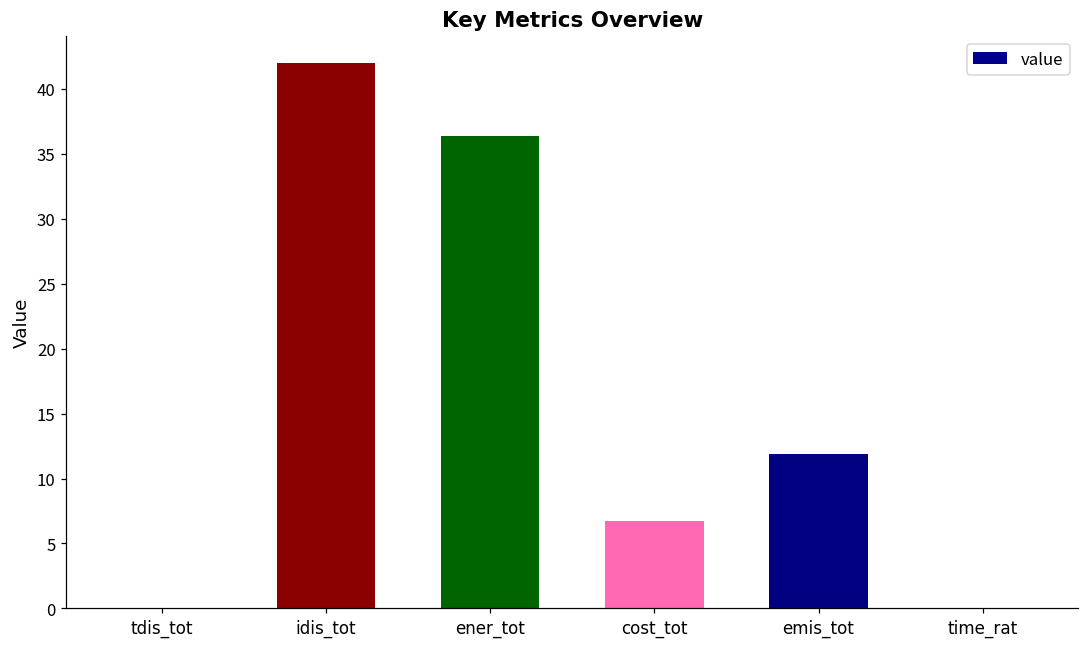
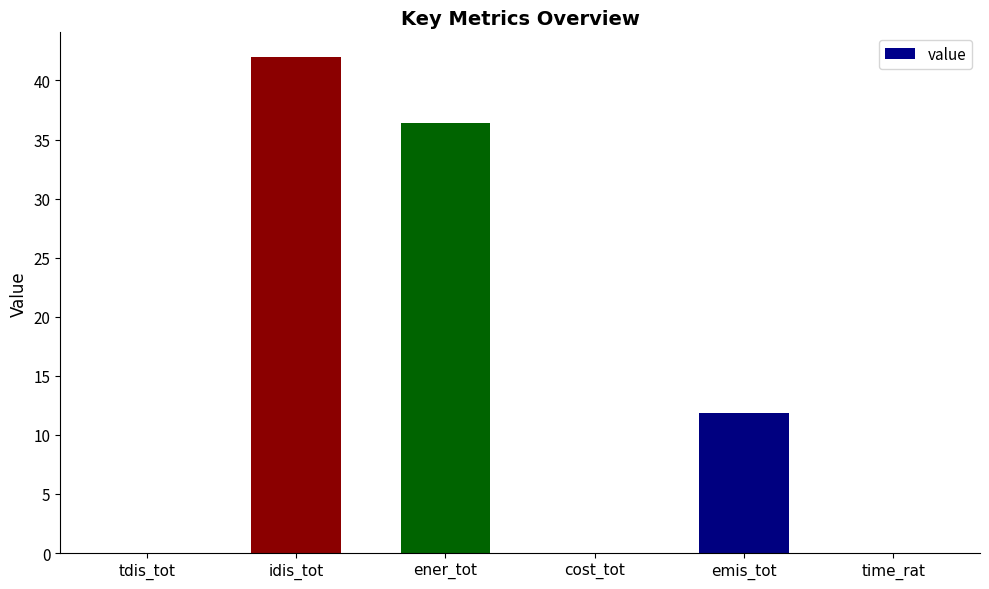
  {
    "tdis_tot": 0.0,
    "idis_tot": 42.0,
    "ener_tot": 36.4,
-   "cost_tot": 6.7,
+   "cost_tot": 0.0,
    "emis_tot": 11.9
  }
